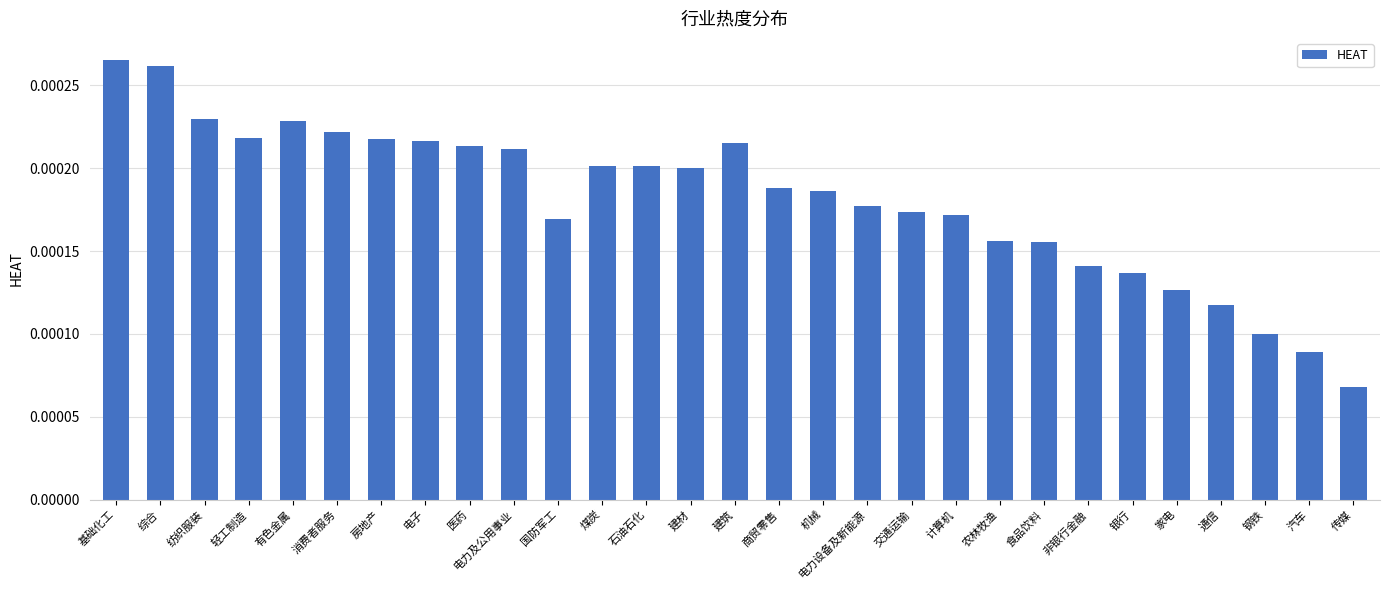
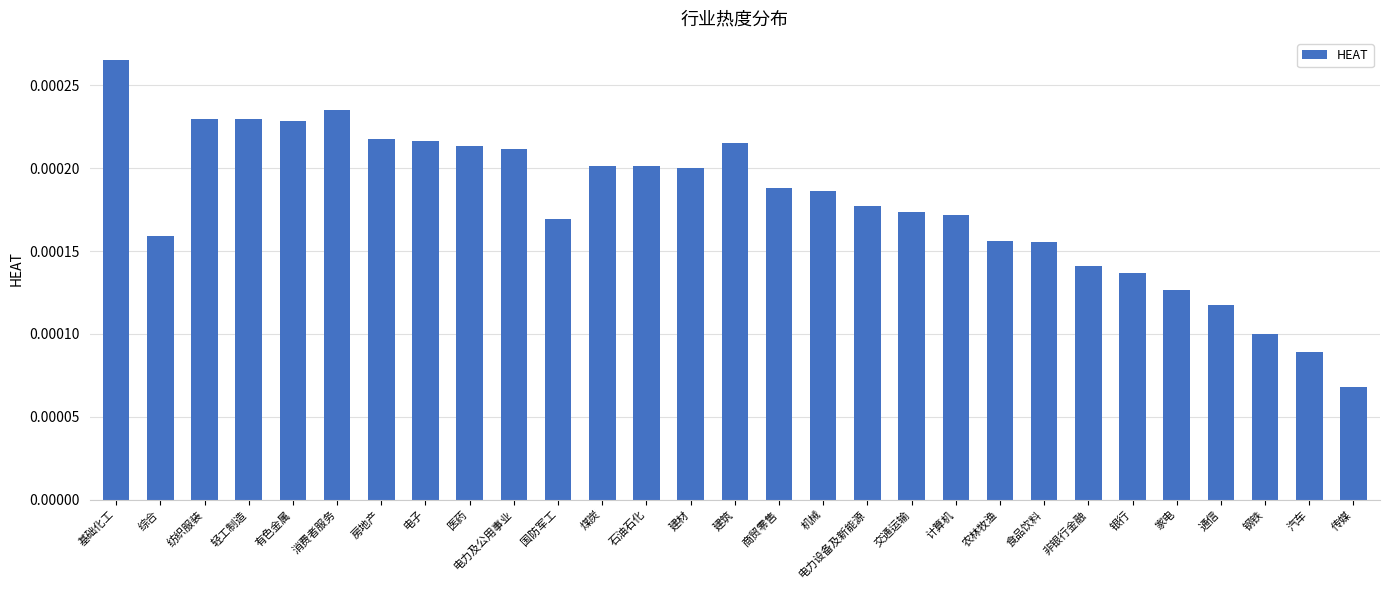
  {
    "基础化工": 0.000265,
-   "综合": 0.000262,
+   "综合": 0.000159,
    "纺织服装": 0.000230,
-   "轻工制造": 0.000218,
+   "轻工制造": 0.000229,
    "有色金属": 0.000229,
-   "消费者服务": 0.000222,
+   "消费者服务": 0.000235,
    "房地产": 0.000218,
    "电子": 0.000216,
    "医药": 0.000214,
    "电力及公用事业": 0.000211,
    "国防军工": 0.000169,
    "煤炭": 0.000202,
    "石油石化": 0.000201,
    "建材": 0.000200,
    "建筑": 0.000215,
    "商贸零售": 0.000188,
    "机械": 0.000186,
    "电力设备及新能源": 0.000177,
    "交通运输": 0.000174,
    "计算机": 0.000172,
    "农林牧渔": 0.000156,
    "食品饮料": 0.000156,
    "非银行金融": 0.000141,
    "银行": 0.000137,
    "家电": 0.000127,
    "通信": 0.000117,
    "钢铁": 0.000100,
    "汽车": 0.000089,
    "传媒": 0.000068
  }
